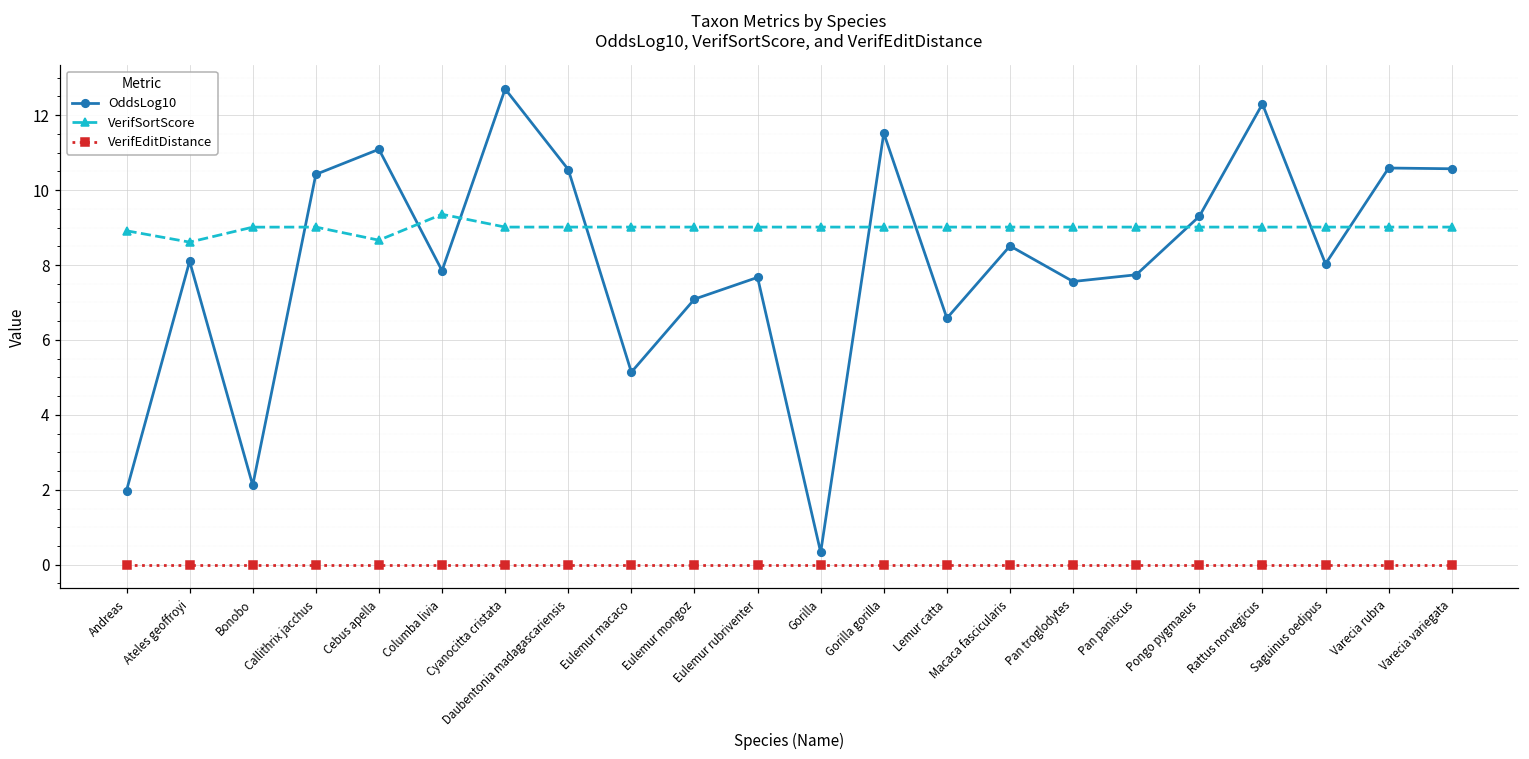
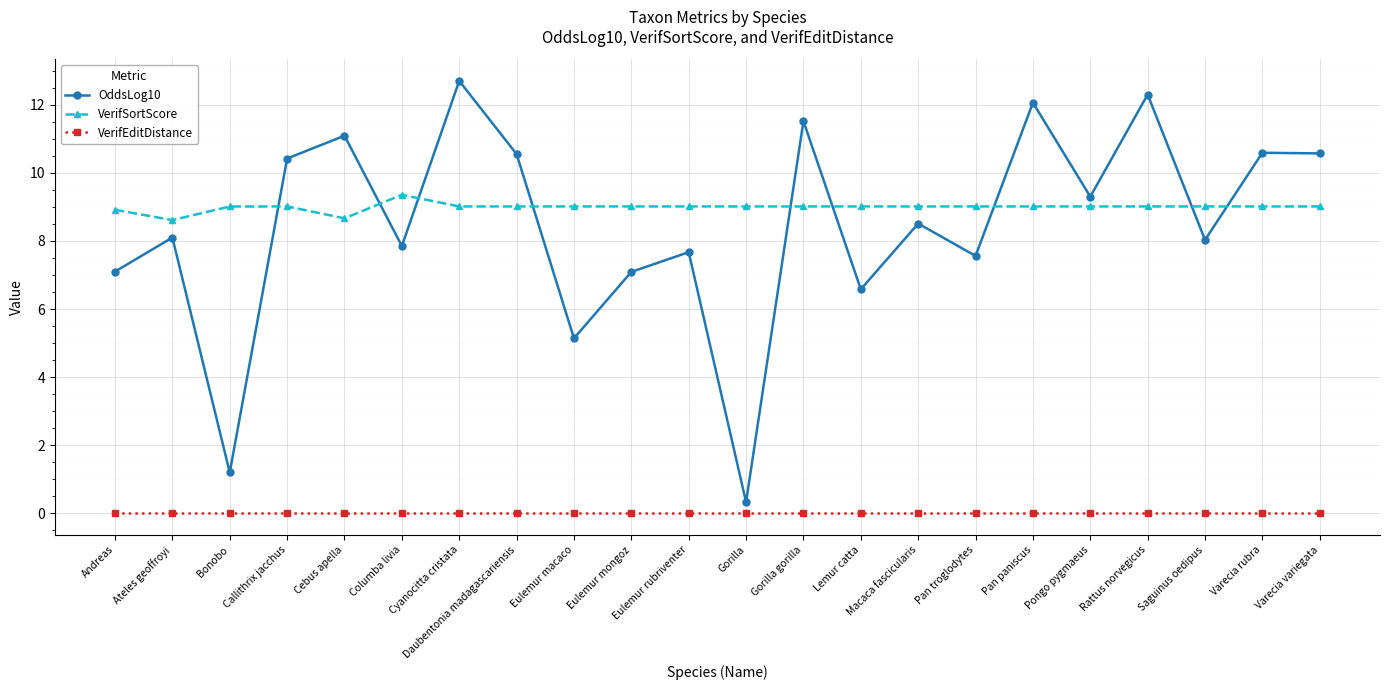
  {
    "OddsLog10": {
-     "Andreas": 2.0,
+     "Andreas": 7.1,
      "Ateles geoffroyi": 8.1,
-     "Bonobo": 2.1,
+     "Bonobo": 1.2,
      "Callithrix jacchus": 10.4,
      "Cebus apella": 11.1,
      "Columba livia": 7.9,
      "Cyanocitta cristata": 12.7,
      "Daubentonia madagascariensis": 10.6,
      "Eulemur macaco": 5.1,
      "Eulemur mongoz": 7.1,
      "Eulemur rubriventer": 7.7,
      "Gorilla": 0.3,
      "Gorilla gorilla": 11.5,
      "Lemur catta": 6.6,
      "Macaca fascicularis": 8.5,
      "Pan troglodytes": 7.6,
-     "Pan paniscus": 7.7,
+     "Pan paniscus": 12.1,
      "Pongo pygmaeus": 9.3,
      "Rattus norvegicus": 12.3,
      "Saguinus oedipus": 8.0,
      "Varecia rubra": 10.6,
      "Varecia variegata": 10.6
    },
    "VerifSortScore": {
      "Andreas": 8.9,
      "Ateles geoffroyi": 8.6,
      "Bonobo": 9.0,
      "Callithrix jacchus": 9.0,
      "Cebus apella": 8.7,
      "Columba livia": 9.4,
      "Cyanocitta cristata": 9.0,
      "Daubentonia madagascariensis": 9.0,
      "Eulemur macaco": 9.0,
      "Eulemur mongoz": 9.0,
      "Eulemur rubriventer": 9.0,
      "Gorilla": 9.0,
      "Gorilla gorilla": 9.0,
      "Lemur catta": 9.0,
      "Macaca fascicularis": 9.0,
      "Pan troglodytes": 9.0,
      "Pan paniscus": 9.0,
      "Pongo pygmaeus": 9.0,
      "Rattus norvegicus": 9.0,
      "Saguinus oedipus": 9.0,
      "Varecia rubra": 9.0,
      "Varecia variegata": 9.0
    },
    "VerifEditDistance": {
      "Andreas": 0.0,
      "Ateles geoffroyi": 0.0,
      "Bonobo": 0.0,
      "Callithrix jacchus": 0.0,
      "Cebus apella": 0.0,
      "Columba livia": 0.0,
      "Cyanocitta cristata": 0.0,
      "Daubentonia madagascariensis": 0.0,
      "Eulemur macaco": 0.0,
      "Eulemur mongoz": 0.0,
      "Eulemur rubriventer": 0.0,
      "Gorilla": 0.0,
      "Gorilla gorilla": 0.0,
      "Lemur catta": 0.0,
      "Macaca fascicularis": 0.0,
      "Pan troglodytes": 0.0,
      "Pan paniscus": 0.0,
      "Pongo pygmaeus": 0.0,
      "Rattus norvegicus": 0.0,
      "Saguinus oedipus": 0.0,
      "Varecia rubra": 0.0,
      "Varecia variegata": 0.0
    }
  }
